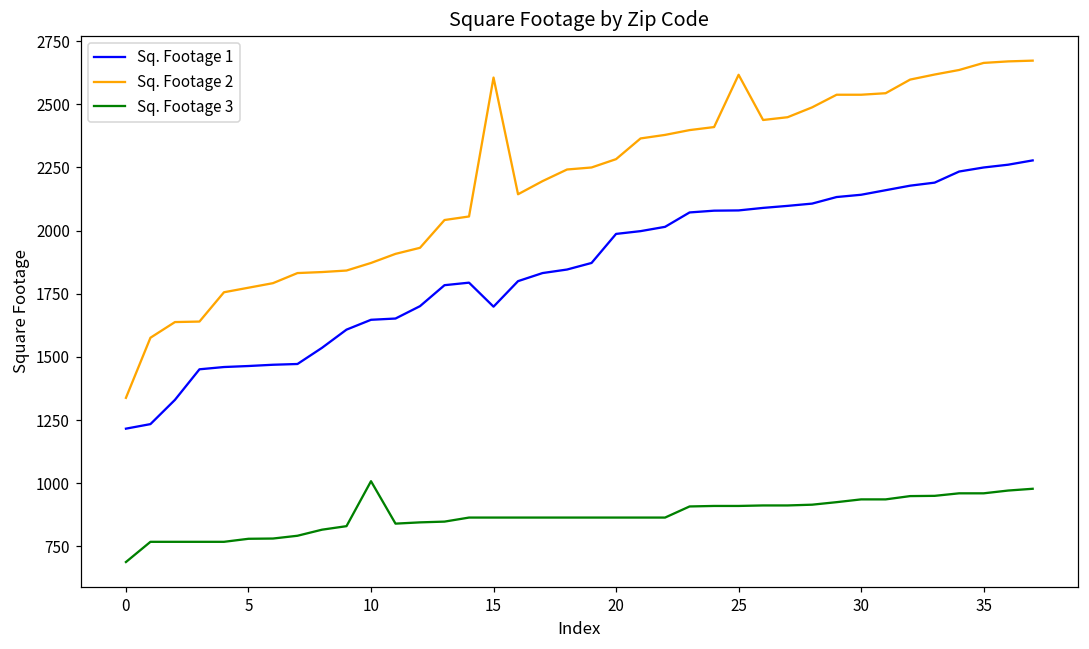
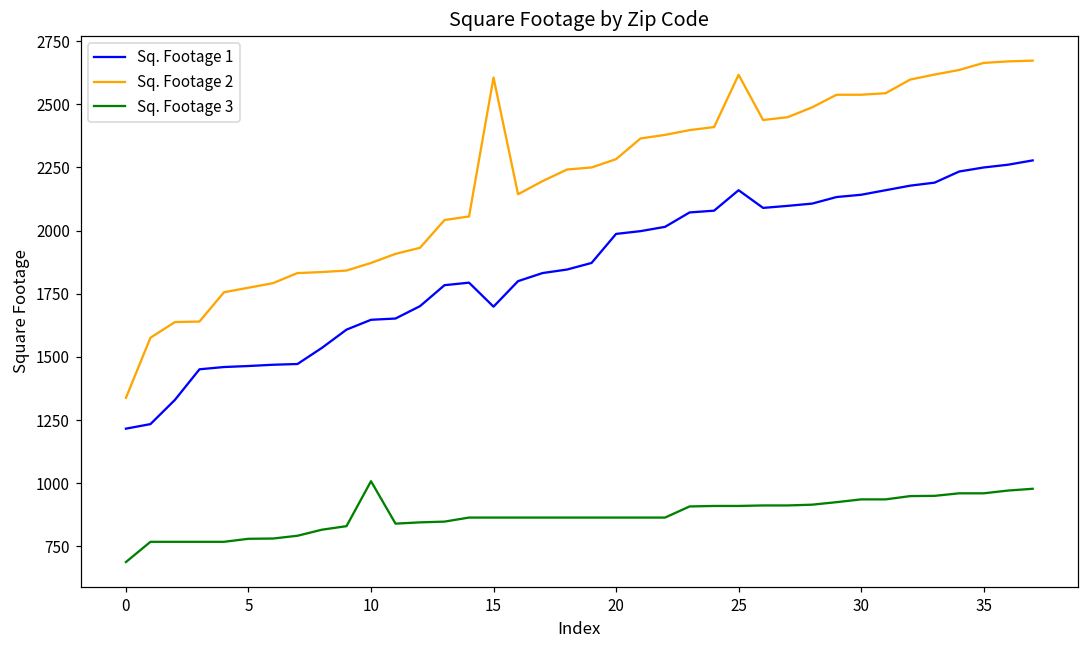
  {
    "Sq. Footage 1": {
      "0": 1220,
      "5": 1460,
      "10": 1650,
      "15": 1700,
      "20": 1990,
-     "25": 2080,
+     "25": 2160,
      "30": 2140,
      "35": 2250
    },
    "Sq. Footage 2": {
      "0": 1340,
      "5": 1770,
      "10": 1870,
      "15": 2610,
      "20": 2280,
      "25": 2620,
      "30": 2540,
      "35": 2660
    },
    "Sq. Footage 3": {
      "0": 690,
      "5": 780,
      "10": 1010,
      "15": 860,
      "20": 860,
      "25": 910,
      "30": 940,
      "35": 960
    }
  }
